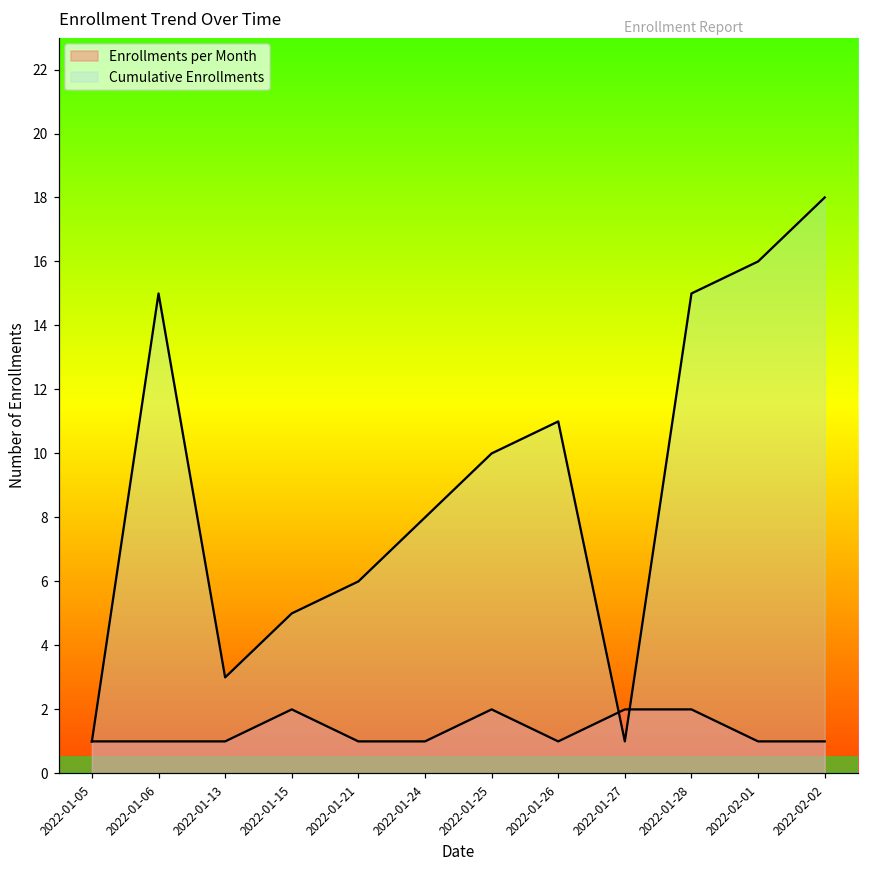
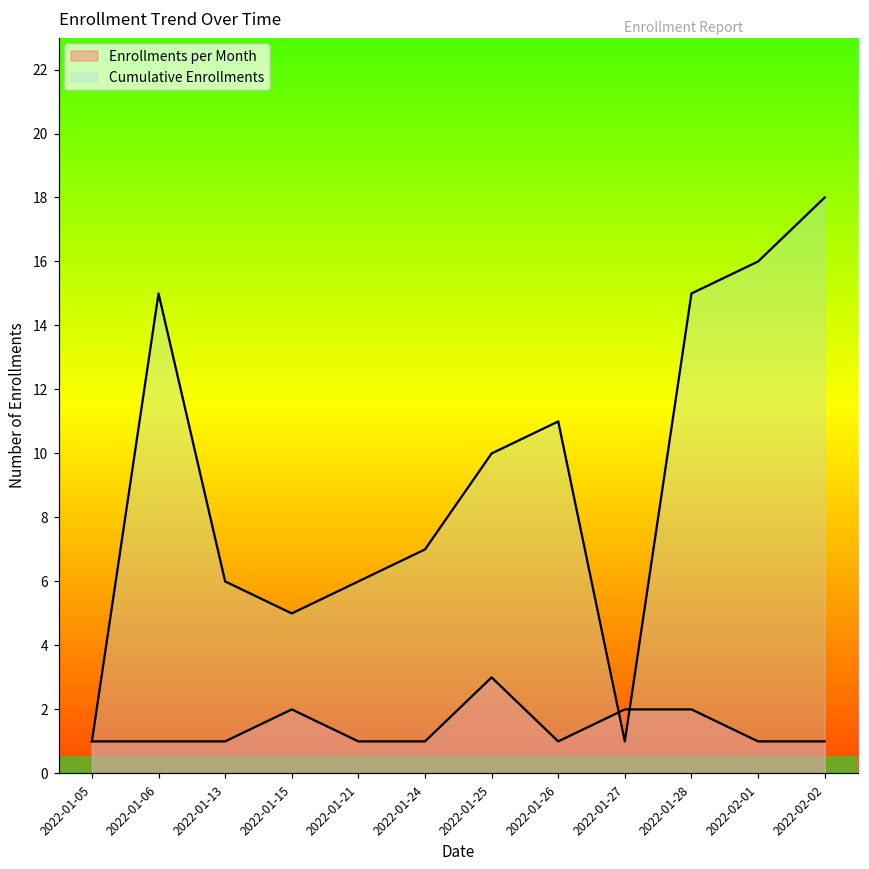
  {
    "Enrollments per Month": {
      "2022-01-06": 1,
      "2022-01-13": 1,
      "2022-01-15": 2,
      "2022-01-21": 1,
      "2022-01-24": 1,
-     "2022-01-25": 2,
+     "2022-01-25": 3,
      "2022-01-26": 1,
      "2022-01-27": 2,
      "2022-01-28": 2,
      "2022-02-01": 1,
      "2022-02-02": 1
    },
    "Cumulative Enrollments": {
      "2022-01-06": 15,
-     "2022-01-13": 3,
+     "2022-01-13": 6,
      "2022-01-15": 5,
      "2022-01-21": 6,
-     "2022-01-24": 8,
+     "2022-01-24": 7,
      "2022-01-25": 10,
      "2022-01-26": 11,
      "2022-01-27": 1,
      "2022-01-28": 15,
      "2022-02-01": 16,
      "2022-02-02": 18
    }
  }
